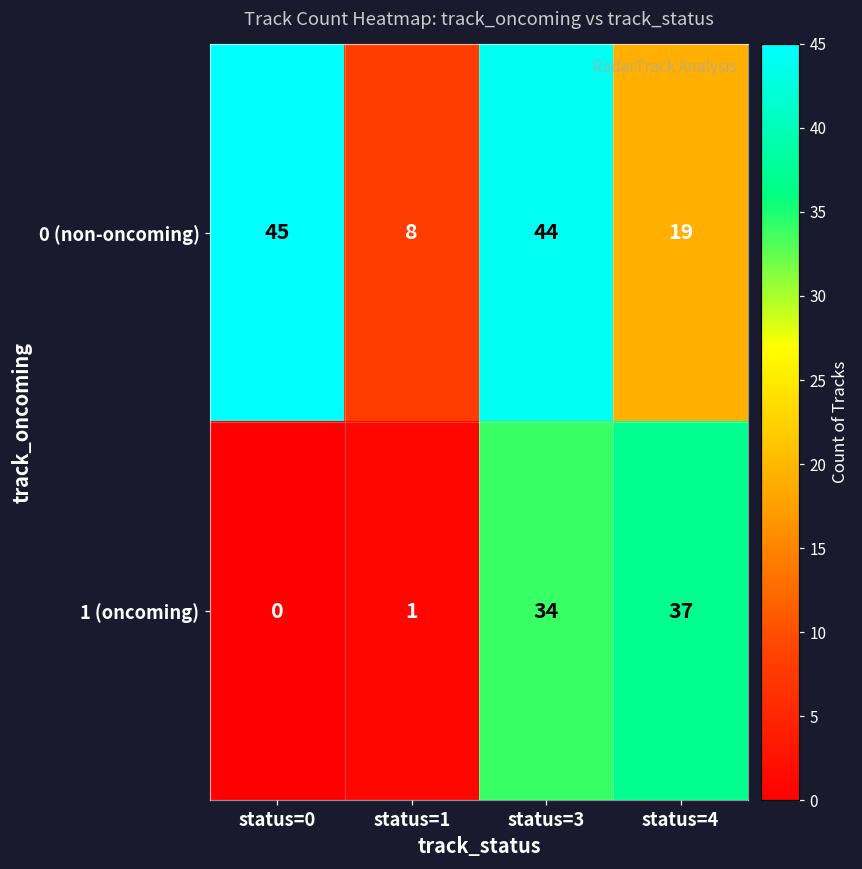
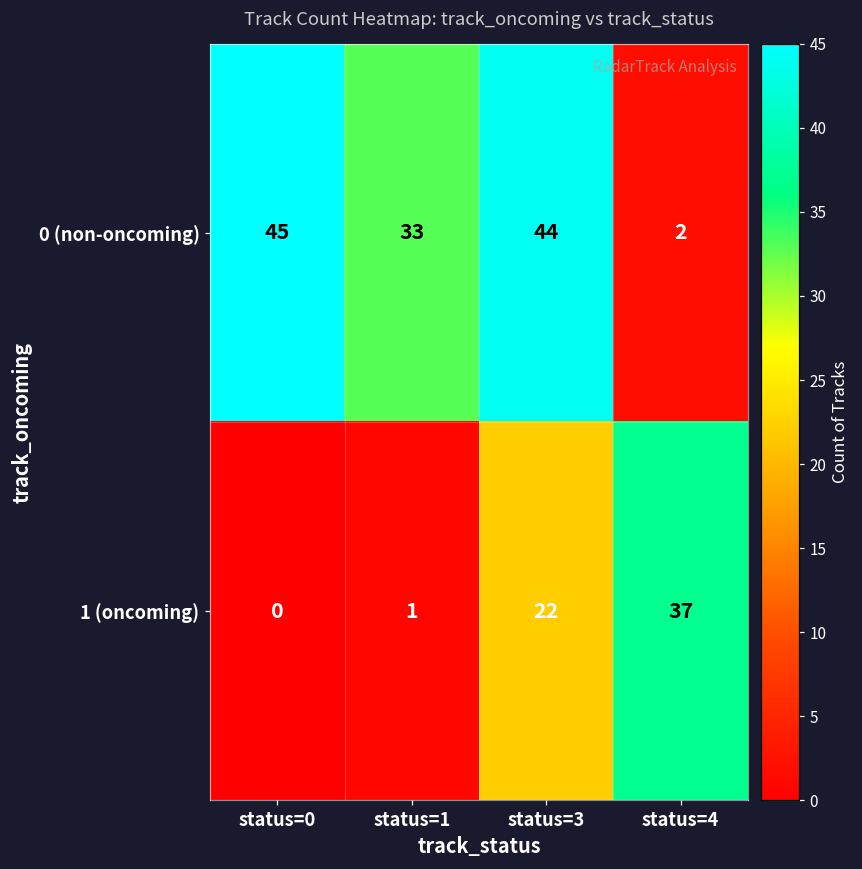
  {
    "0 (non-oncoming)": {
      "status=0": 45,
-     "status=1": 8,
+     "status=1": 33,
      "status=3": 44,
-     "status=4": 19
+     "status=4": 2
    },
    "1 (oncoming)": {
      "status=0": 0,
      "status=1": 1,
-     "status=3": 34,
+     "status=3": 22,
      "status=4": 37
    }
  }
